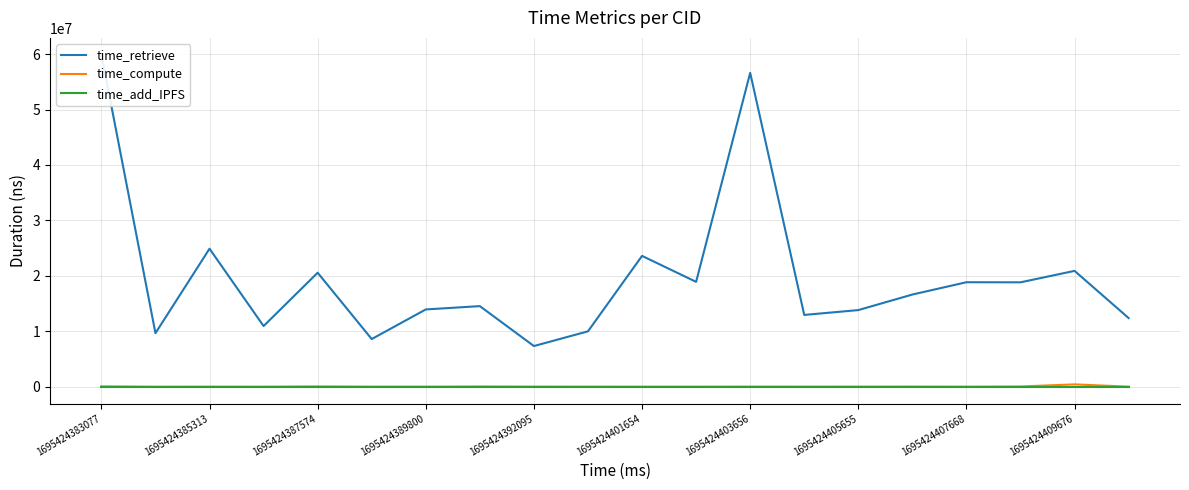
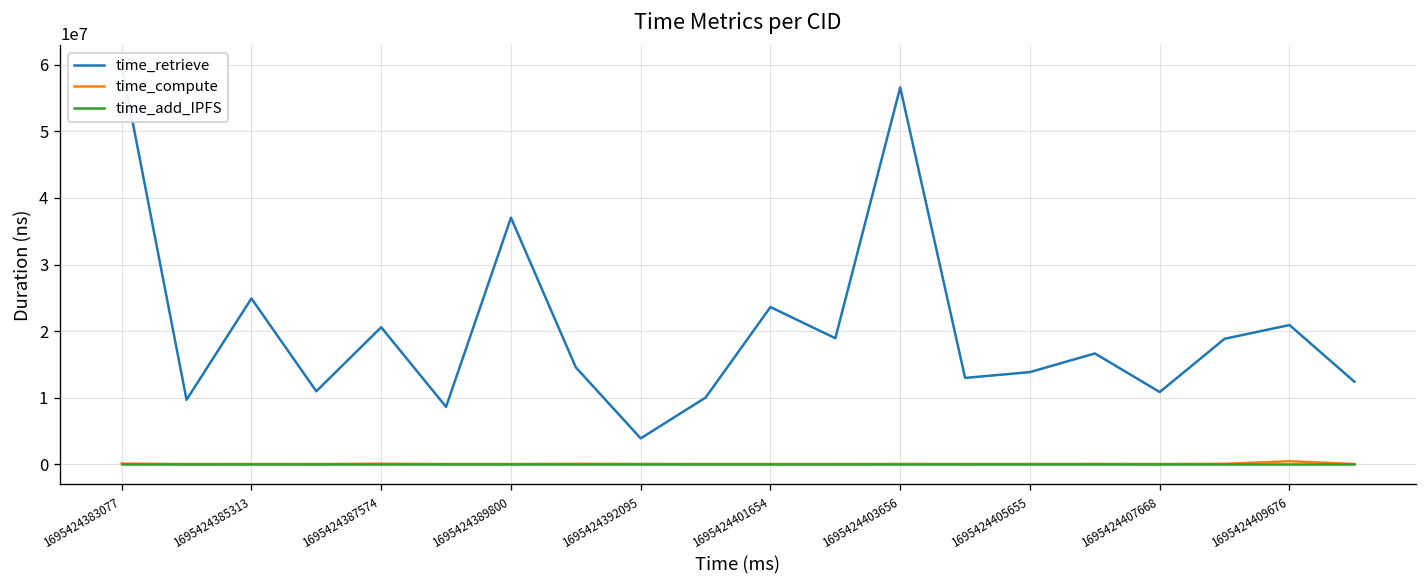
  {
    "time_retrieve": {
      "1695424385313": 25000000,
      "1695424387574": 21000000,
-     "1695424389800": 14000000,
-     "1695424392095": 7000000,
+     "1695424389800": 37000000,
+     "1695424392095": 4000000,
      "1695424401654": 24000000,
      "1695424403656": 57000000,
      "1695424405655": 14000000,
-     "1695424407668": 19000000,
+     "1695424407668": 11000000,
      "1695424409676": 21000000
    }
  }
